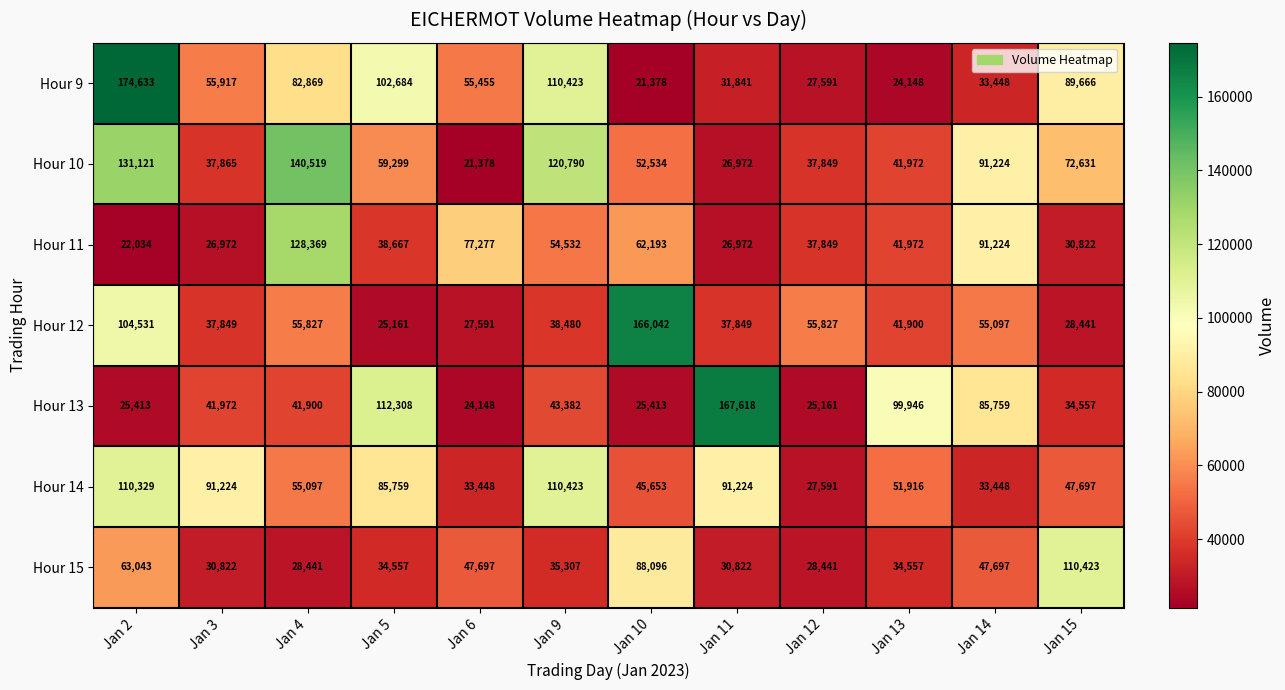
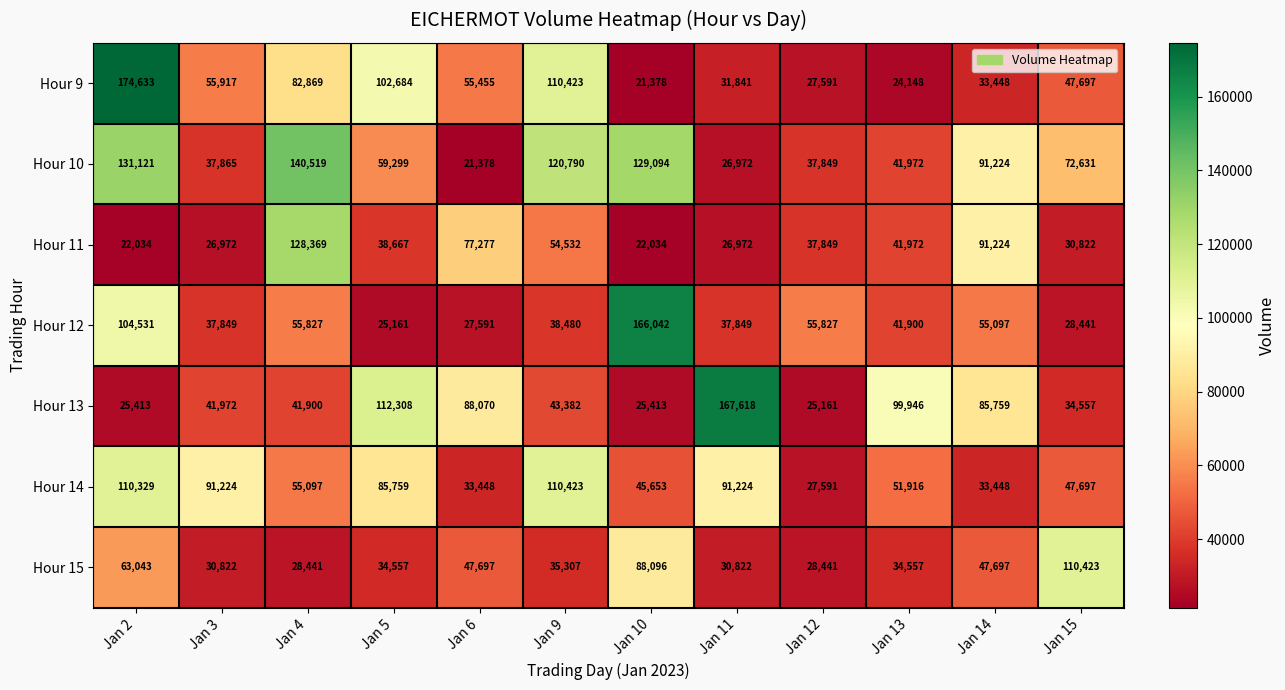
  {
    "Hour 9": {
      "Jan 2": "174,633",
      "Jan 3": "55,917",
      "Jan 4": "82,869",
      "Jan 5": "102,684",
      "Jan 6": "55,455",
      "Jan 9": "110,423",
      "Jan 10": "21,378",
      "Jan 11": "31,841",
      "Jan 12": "27,591",
      "Jan 13": "24,148",
      "Jan 14": "33,448",
-     "Jan 15": "89,666"
+     "Jan 15": "47,697"
    },
    "Hour 10": {
      "Jan 2": "131,121",
      "Jan 3": "37,865",
      "Jan 4": "140,519",
      "Jan 5": "59,299",
      "Jan 6": "21,378",
      "Jan 9": "120,790",
-     "Jan 10": "52,534",
+     "Jan 10": "129,094",
      "Jan 11": "26,972",
      "Jan 12": "37,849",
      "Jan 13": "41,972",
      "Jan 14": "91,224",
      "Jan 15": "72,631"
    },
    "Hour 11": {
      "Jan 2": "22,034",
      "Jan 3": "26,972",
      "Jan 4": "128,369",
      "Jan 5": "38,667",
      "Jan 6": "77,277",
      "Jan 9": "54,532",
-     "Jan 10": "62,193",
+     "Jan 10": "22,034",
      "Jan 11": "26,972",
      "Jan 12": "37,849",
      "Jan 13": "41,972",
      "Jan 14": "91,224",
      "Jan 15": "30,822"
    },
    "Hour 12": {
      "Jan 2": "104,531",
      "Jan 3": "37,849",
      "Jan 4": "55,827",
      "Jan 5": "25,161",
      "Jan 6": "27,591",
      "Jan 9": "38,480",
      "Jan 10": "166,042",
      "Jan 11": "37,849",
      "Jan 12": "55,827",
      "Jan 13": "41,900",
      "Jan 14": "55,097",
      "Jan 15": "28,441"
    },
    "Hour 13": {
      "Jan 2": "25,413",
      "Jan 3": "41,972",
      "Jan 4": "41,900",
      "Jan 5": "112,308",
-     "Jan 6": "24,148",
+     "Jan 6": "88,070",
      "Jan 9": "43,382",
      "Jan 10": "25,413",
      "Jan 11": "167,618",
      "Jan 12": "25,161",
      "Jan 13": "99,946",
      "Jan 14": "85,759",
      "Jan 15": "34,557"
    },
    "Hour 14": {
      "Jan 2": "110,329",
      "Jan 3": "91,224",
      "Jan 4": "55,097",
      "Jan 5": "85,759",
      "Jan 6": "33,448",
      "Jan 9": "110,423",
      "Jan 10": "45,653",
      "Jan 11": "91,224",
      "Jan 12": "27,591",
      "Jan 13": "51,916",
      "Jan 14": "33,448",
      "Jan 15": "47,697"
    },
    "Hour 15": {
      "Jan 2": "63,043",
      "Jan 3": "30,822",
      "Jan 4": "28,441",
      "Jan 5": "34,557",
      "Jan 6": "47,697",
      "Jan 9": "35,307",
      "Jan 10": "88,096",
      "Jan 11": "30,822",
      "Jan 12": "28,441",
      "Jan 13": "34,557",
      "Jan 14": "47,697",
      "Jan 15": "110,423"
    }
  }
